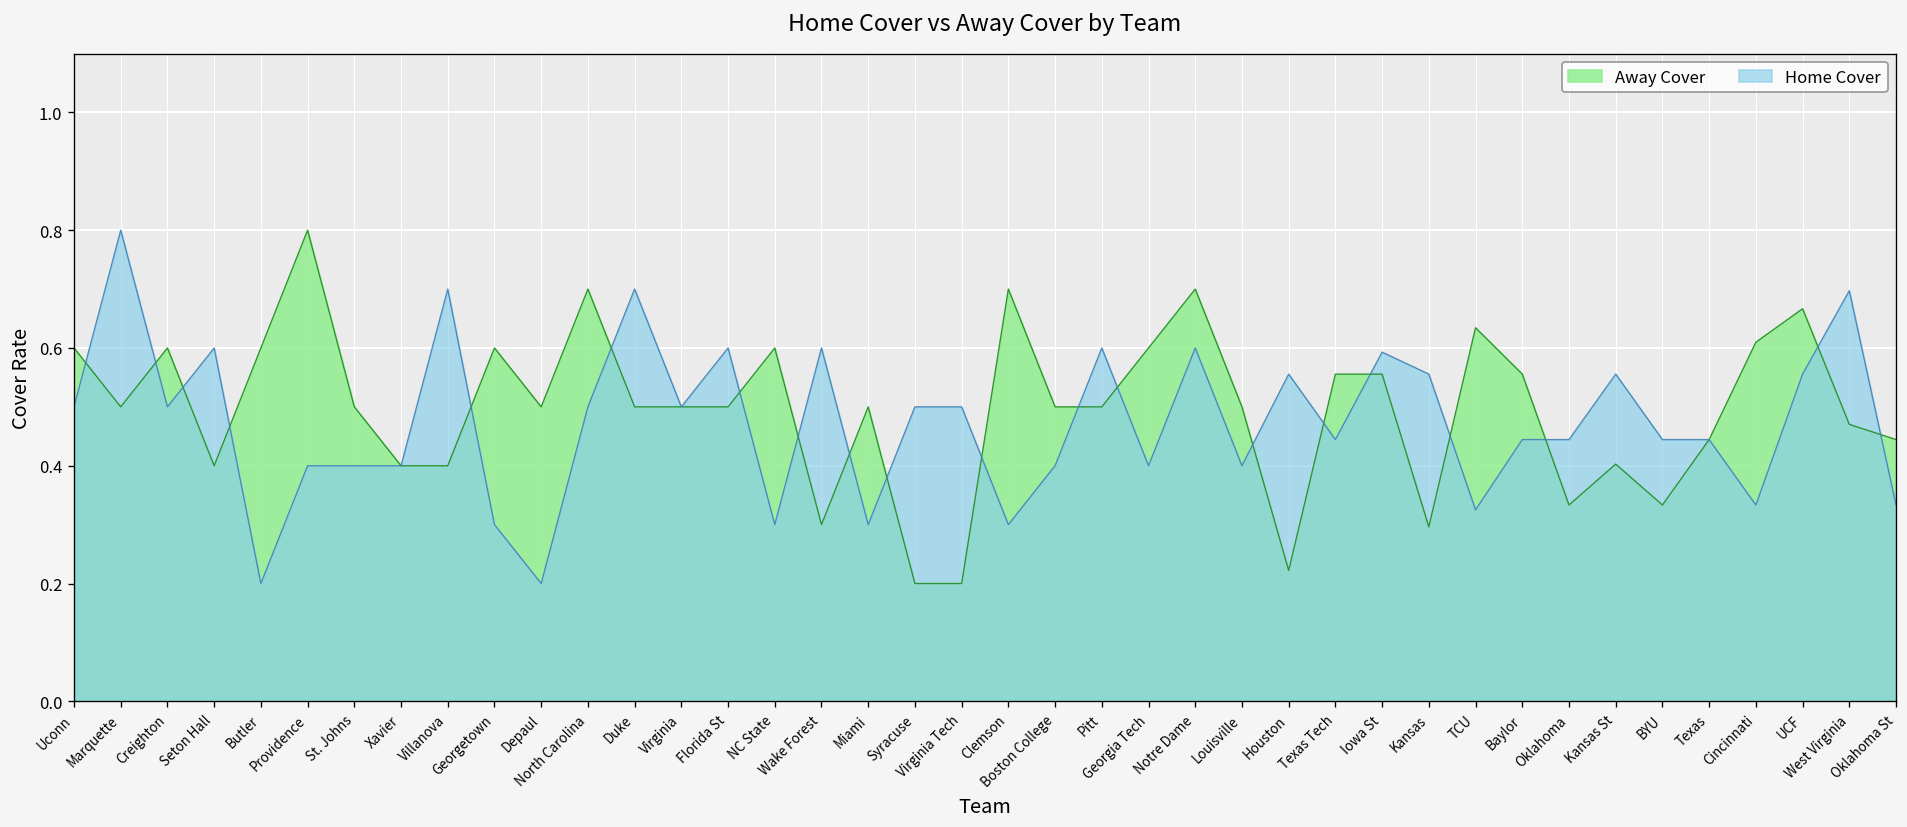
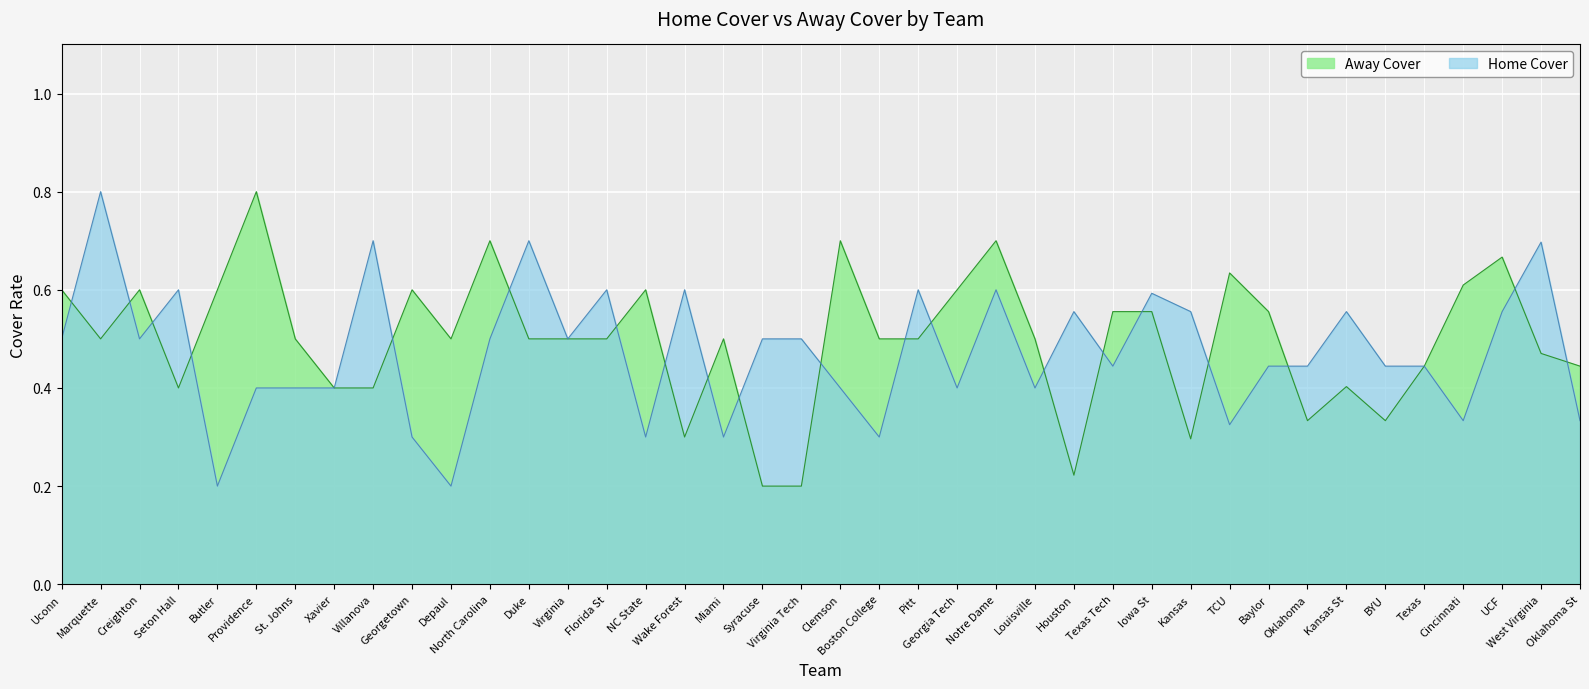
  {
    "Away Cover": {
      "Uconn": 0.6,
      "Marquette": 0.5,
      "Creighton": 0.6,
      "Seton Hall": 0.4,
      "Butler": 0.6,
      "Providence": 0.8,
      "St. Johns": 0.5,
      "Villanova": 0.4,
      "Georgetown": 0.6,
      "Depaul": 0.5,
      "North Carolina": 0.7,
      "Duke": 0.5,
      "Florida St": 0.5,
      "NC State": 0.6,
      "Wake Forest": 0.3,
      "Miami": 0.5,
      "Syracuse": 0.2,
      "Virginia Tech": 0.2,
      "Clemson": 0.7,
      "Boston College": 0.5,
      "Pitt": 0.5,
      "Georgia Tech": 0.6,
      "Notre Dame": 0.7,
      "Louisville": 0.5,
      "Houston": 0.22,
      "Texas Tech": 0.56,
      "Iowa St": 0.56,
      "Kansas": 0.3,
      "TCU": 0.63,
      "Baylor": 0.56,
      "Oklahoma": 0.33,
      "Kansas St": 0.4,
      "BYU": 0.33,
      "Cincinnati": 0.61,
      "UCF": 0.67,
      "West Virginia": 0.47,
      "Oklahoma St": 0.44
    },
    "Home Cover": {
      "Uconn": 0.5,
      "Marquette": 0.8,
      "Creighton": 0.5,
      "Seton Hall": 0.6,
      "Butler": 0.2,
      "Providence": 0.4,
      "St. Johns": 0.4,
      "Villanova": 0.7,
      "Georgetown": 0.3,
      "Depaul": 0.2,
      "North Carolina": 0.5,
      "Duke": 0.7,
      "Florida St": 0.6,
      "NC State": 0.3,
      "Wake Forest": 0.6,
      "Miami": 0.3,
      "Syracuse": 0.5,
      "Virginia Tech": 0.5,
-     "Clemson": 0.3,
-     "Boston College": 0.4,
+     "Clemson": 0.4,
+     "Boston College": 0.3,
      "Pitt": 0.6,
      "Georgia Tech": 0.4,
      "Notre Dame": 0.6,
      "Louisville": 0.4,
      "Houston": 0.56,
      "Texas Tech": 0.44,
      "Iowa St": 0.59,
      "Kansas": 0.56,
      "TCU": 0.33,
      "Baylor": 0.44,
      "Oklahoma": 0.44,
      "Kansas St": 0.56,
      "BYU": 0.44,
      "Cincinnati": 0.33,
      "UCF": 0.56,
      "West Virginia": 0.7,
      "Oklahoma St": 0.33
    }
  }
